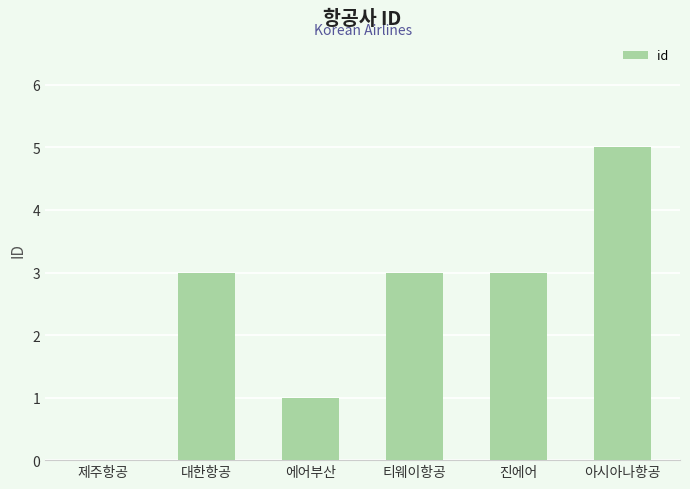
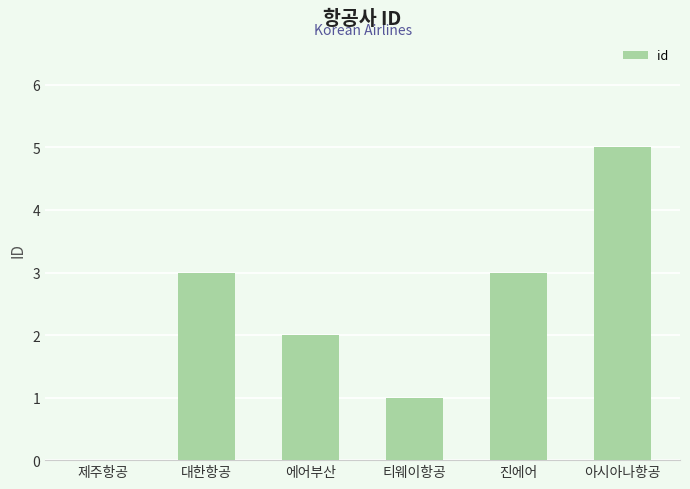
  {
    "제주항공": 0,
    "대한항공": 3,
-   "에어부산": 1,
-   "티웨이항공": 3,
+   "에어부산": 2,
+   "티웨이항공": 1,
    "진에어": 3,
    "아시아나항공": 5
  }
